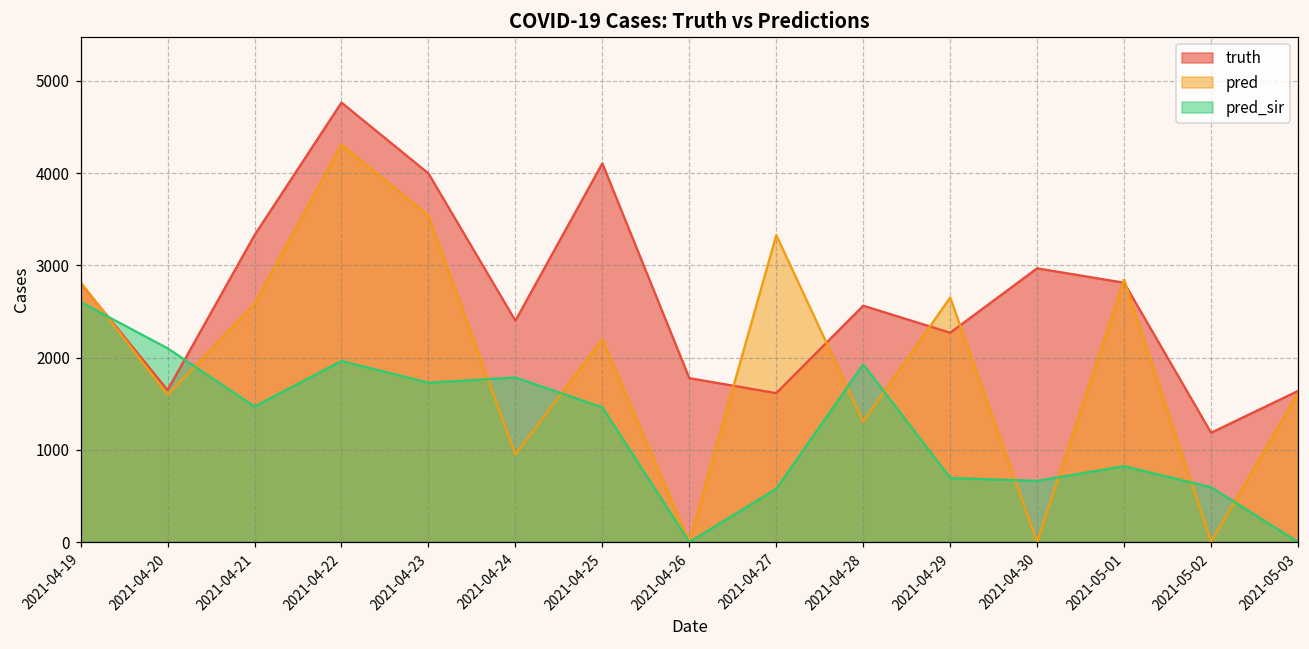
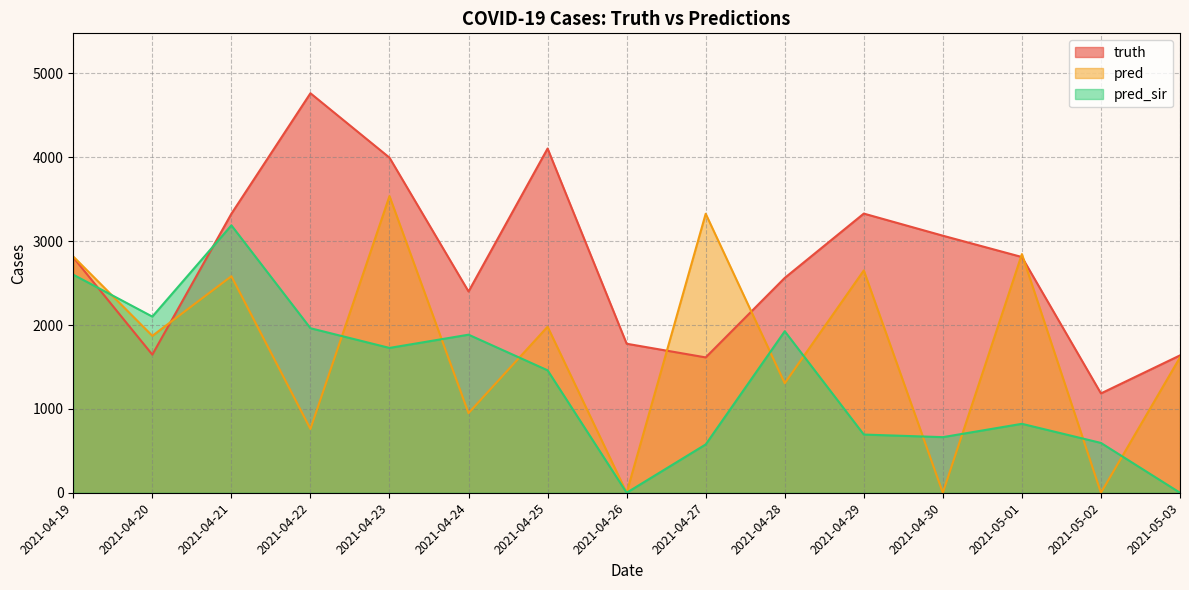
  {
    "truth": {
      "2021-04-20": 1600,
      "2021-04-21": 3300,
      "2021-04-22": 4800,
      "2021-04-23": 4000,
      "2021-04-24": 2400,
      "2021-04-25": 4100,
      "2021-04-26": 1800,
      "2021-04-27": 1600,
      "2021-04-28": 2600,
-     "2021-04-29": 2300,
-     "2021-04-30": 3000,
+     "2021-04-29": 3300,
+     "2021-04-30": 3100,
      "2021-05-01": 2800,
      "2021-05-02": 1200
    },
    "pred": {
-     "2021-04-20": 1600,
+     "2021-04-20": 1900,
      "2021-04-21": 2600,
-     "2021-04-22": 4300,
+     "2021-04-22": 800,
      "2021-04-23": 3500,
      "2021-04-24": 900,
-     "2021-04-25": 2200,
+     "2021-04-25": 2000,
      "2021-04-27": 3300,
      "2021-04-28": 1300,
      "2021-04-29": 2700,
      "2021-04-30": 0,
      "2021-05-01": 2800,
      "2021-05-02": 0
    },
    "pred_sir": {
      "2021-04-19": 2600,
      "2021-04-20": 2100,
-     "2021-04-21": 1500,
+     "2021-04-21": 3200,
      "2021-04-22": 2000,
      "2021-04-23": 1700,
-     "2021-04-24": 1800,
+     "2021-04-24": 1900,
      "2021-04-25": 1500,
      "2021-04-27": 600,
      "2021-04-28": 1900,
      "2021-04-29": 700,
      "2021-04-30": 700,
      "2021-05-01": 800,
      "2021-05-02": 600,
      "2021-05-03": 0
    }
  }
